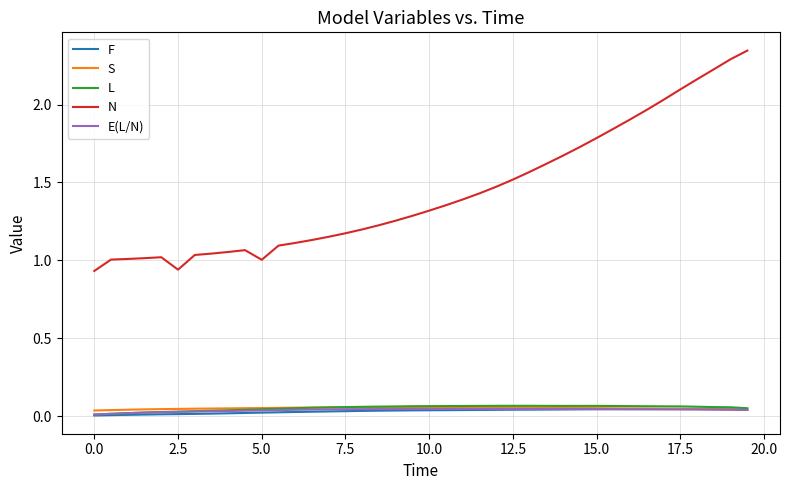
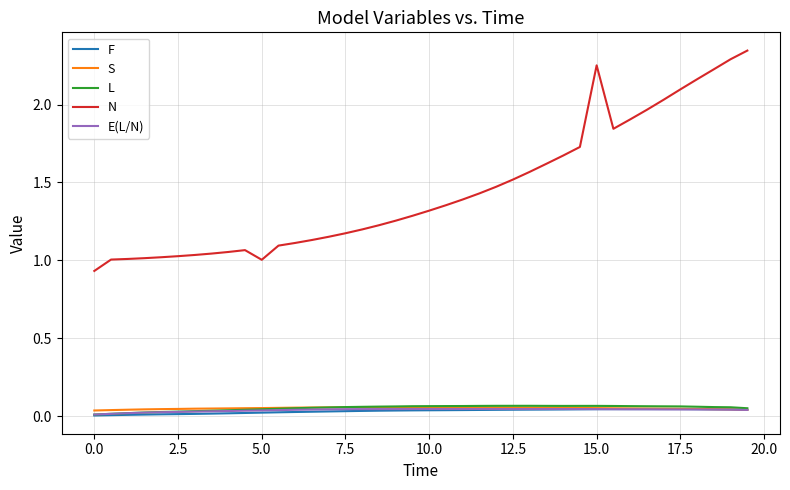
  {
    "S": {
      "0.0": 0.04,
      "2.5": 0.05
    },
    "N": {
      "0.0": 0.93,
-     "2.5": 0.94,
+     "2.5": 1.03,
      "5.0": 1.00,
      "7.5": 1.17,
      "10.0": 1.32,
      "12.5": 1.52,
-     "15.0": 1.79,
+     "15.0": 2.25,
      "17.5": 2.10
    }
  }
